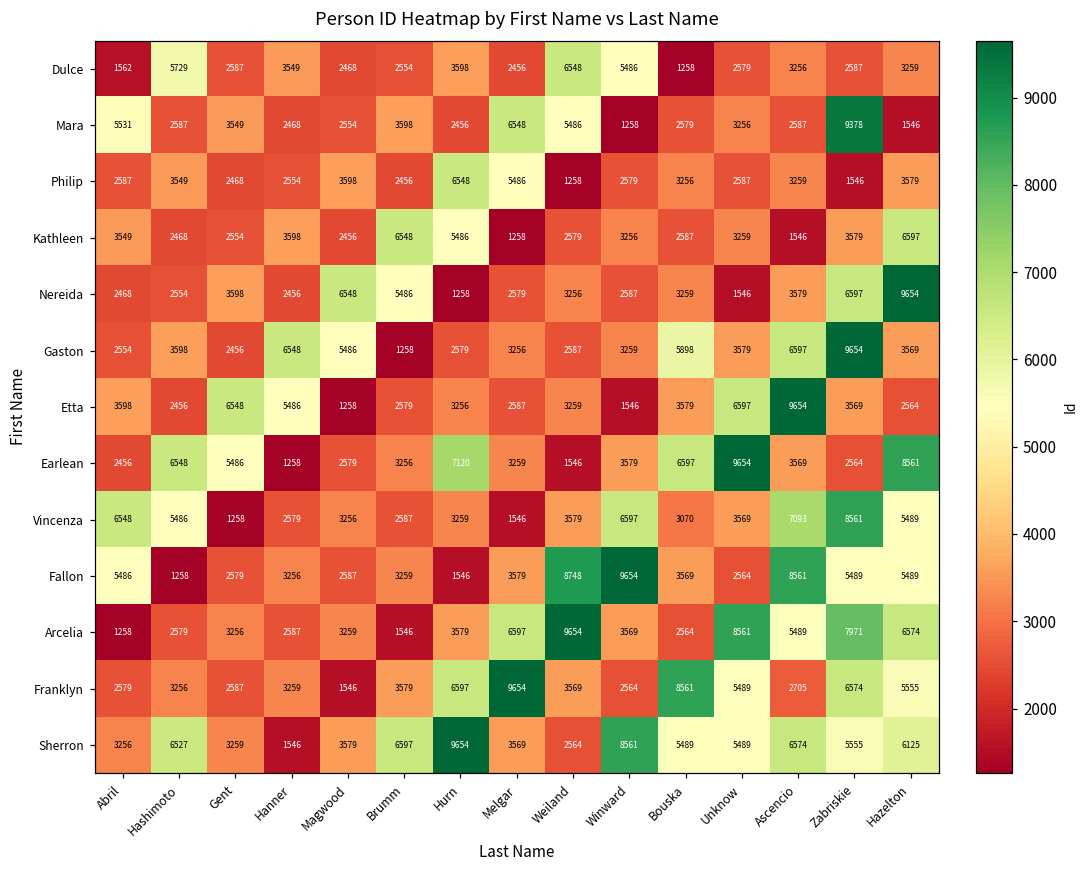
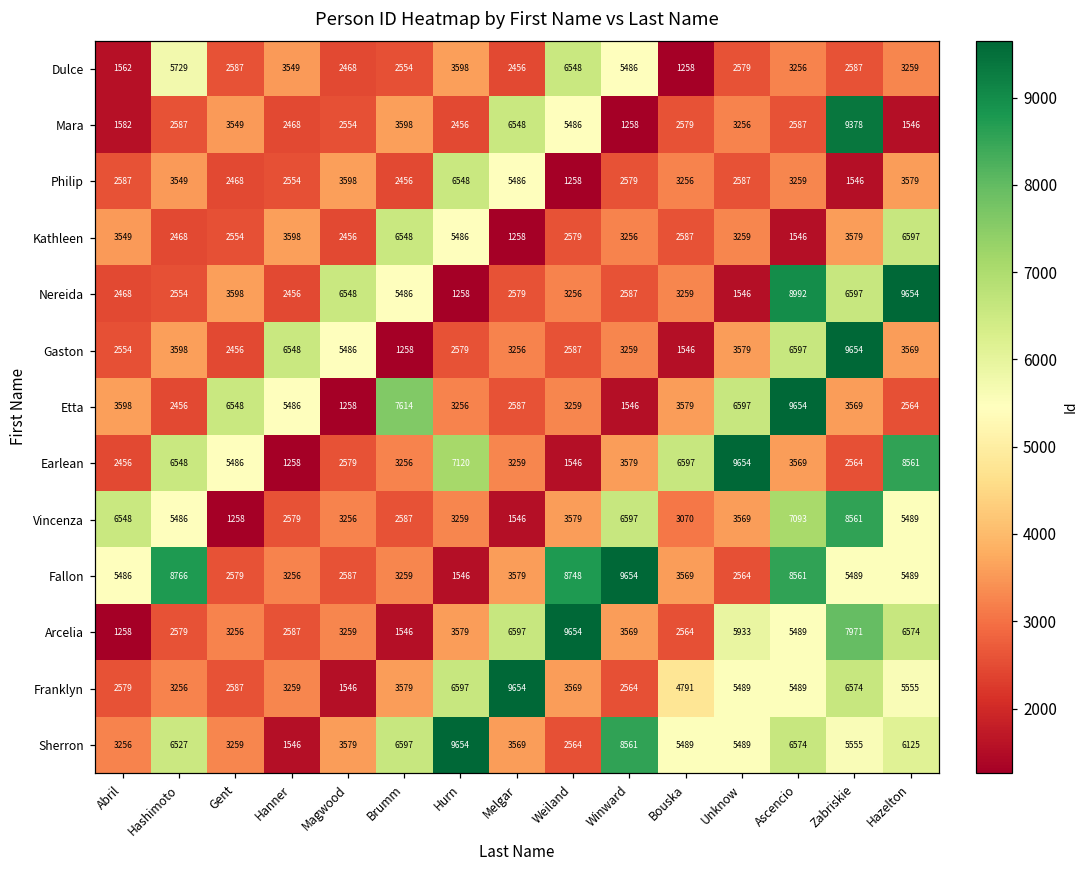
  {
    "Dulce": {
      "Abril": 1562,
      "Hashimoto": 5729,
      "Gent": 2587,
      "Hanner": 3549,
      "Magwood": 2468,
      "Brumm": 2554,
      "Hurn": 3598,
      "Melgar": 2456,
      "Weiland": 6548,
      "Winward": 5486,
      "Bouska": 1258,
      "Unknow": 2579,
      "Ascencio": 3256,
      "Zabriskie": 2587,
      "Hazelton": 3259
    },
    "Mara": {
-     "Abril": 5531,
+     "Abril": 1582,
      "Hashimoto": 2587,
      "Gent": 3549,
      "Hanner": 2468,
      "Magwood": 2554,
      "Brumm": 3598,
      "Hurn": 2456,
      "Melgar": 6548,
      "Weiland": 5486,
      "Winward": 1258,
      "Bouska": 2579,
      "Unknow": 3256,
      "Ascencio": 2587,
      "Zabriskie": 9378,
      "Hazelton": 1546
    },
    "Philip": {
      "Abril": 2587,
      "Hashimoto": 3549,
      "Gent": 2468,
      "Hanner": 2554,
      "Magwood": 3598,
      "Brumm": 2456,
      "Hurn": 6548,
      "Melgar": 5486,
      "Weiland": 1258,
      "Winward": 2579,
      "Bouska": 3256,
      "Unknow": 2587,
      "Ascencio": 3259,
      "Zabriskie": 1546,
      "Hazelton": 3579
    },
    "Kathleen": {
      "Abril": 3549,
      "Hashimoto": 2468,
      "Gent": 2554,
      "Hanner": 3598,
      "Magwood": 2456,
      "Brumm": 6548,
      "Hurn": 5486,
      "Melgar": 1258,
      "Weiland": 2579,
      "Winward": 3256,
      "Bouska": 2587,
      "Unknow": 3259,
      "Ascencio": 1546,
      "Zabriskie": 3579,
      "Hazelton": 6597
    },
    "Nereida": {
      "Abril": 2468,
      "Hashimoto": 2554,
      "Gent": 3598,
      "Hanner": 2456,
      "Magwood": 6548,
      "Brumm": 5486,
      "Hurn": 1258,
      "Melgar": 2579,
      "Weiland": 3256,
      "Winward": 2587,
      "Bouska": 3259,
      "Unknow": 1546,
-     "Ascencio": 3579,
+     "Ascencio": 8992,
      "Zabriskie": 6597,
      "Hazelton": 9654
    },
    "Gaston": {
      "Abril": 2554,
      "Hashimoto": 3598,
      "Gent": 2456,
      "Hanner": 6548,
      "Magwood": 5486,
      "Brumm": 1258,
      "Hurn": 2579,
      "Melgar": 3256,
      "Weiland": 2587,
      "Winward": 3259,
-     "Bouska": 5898,
+     "Bouska": 1546,
      "Unknow": 3579,
      "Ascencio": 6597,
      "Zabriskie": 9654,
      "Hazelton": 3569
    },
    "Etta": {
      "Abril": 3598,
      "Hashimoto": 2456,
      "Gent": 6548,
      "Hanner": 5486,
      "Magwood": 1258,
-     "Brumm": 2579,
+     "Brumm": 7614,
      "Hurn": 3256,
      "Melgar": 2587,
      "Weiland": 3259,
      "Winward": 1546,
      "Bouska": 3579,
      "Unknow": 6597,
      "Ascencio": 9654,
      "Zabriskie": 3569,
      "Hazelton": 2564
    },
    "Earlean": {
      "Abril": 2456,
      "Hashimoto": 6548,
      "Gent": 5486,
      "Hanner": 1258,
      "Magwood": 2579,
      "Brumm": 3256,
      "Hurn": 7120,
      "Melgar": 3259,
      "Weiland": 1546,
      "Winward": 3579,
      "Bouska": 6597,
      "Unknow": 9654,
      "Ascencio": 3569,
      "Zabriskie": 2564,
      "Hazelton": 8561
    },
    "Vincenza": {
      "Abril": 6548,
      "Hashimoto": 5486,
      "Gent": 1258,
      "Hanner": 2579,
      "Magwood": 3256,
      "Brumm": 2587,
      "Hurn": 3259,
      "Melgar": 1546,
      "Weiland": 3579,
      "Winward": 6597,
      "Bouska": 3070,
      "Unknow": 3569,
      "Ascencio": 7093,
      "Zabriskie": 8561,
      "Hazelton": 5489
    },
    "Fallon": {
      "Abril": 5486,
-     "Hashimoto": 1258,
+     "Hashimoto": 8766,
      "Gent": 2579,
      "Hanner": 3256,
      "Magwood": 2587,
      "Brumm": 3259,
      "Hurn": 1546,
      "Melgar": 3579,
      "Weiland": 8748,
      "Winward": 9654,
      "Bouska": 3569,
      "Unknow": 2564,
      "Ascencio": 8561,
      "Zabriskie": 5489,
      "Hazelton": 5489
    },
    "Arcelia": {
      "Abril": 1258,
      "Hashimoto": 2579,
      "Gent": 3256,
      "Hanner": 2587,
      "Magwood": 3259,
      "Brumm": 1546,
      "Hurn": 3579,
      "Melgar": 6597,
      "Weiland": 9654,
      "Winward": 3569,
      "Bouska": 2564,
-     "Unknow": 8561,
+     "Unknow": 5933,
      "Ascencio": 5489,
      "Zabriskie": 7971,
      "Hazelton": 6574
    },
    "Franklyn": {
      "Abril": 2579,
      "Hashimoto": 3256,
      "Gent": 2587,
      "Hanner": 3259,
      "Magwood": 1546,
      "Brumm": 3579,
      "Hurn": 6597,
      "Melgar": 9654,
      "Weiland": 3569,
      "Winward": 2564,
-     "Bouska": 8561,
+     "Bouska": 4791,
      "Unknow": 5489,
-     "Ascencio": 2705,
+     "Ascencio": 5489,
      "Zabriskie": 6574,
      "Hazelton": 5555
    },
    "Sherron": {
      "Abril": 3256,
      "Hashimoto": 6527,
      "Gent": 3259,
      "Hanner": 1546,
      "Magwood": 3579,
      "Brumm": 6597,
      "Hurn": 9654,
      "Melgar": 3569,
      "Weiland": 2564,
      "Winward": 8561,
      "Bouska": 5489,
      "Unknow": 5489,
      "Ascencio": 6574,
      "Zabriskie": 5555,
      "Hazelton": 6125
    }
  }
